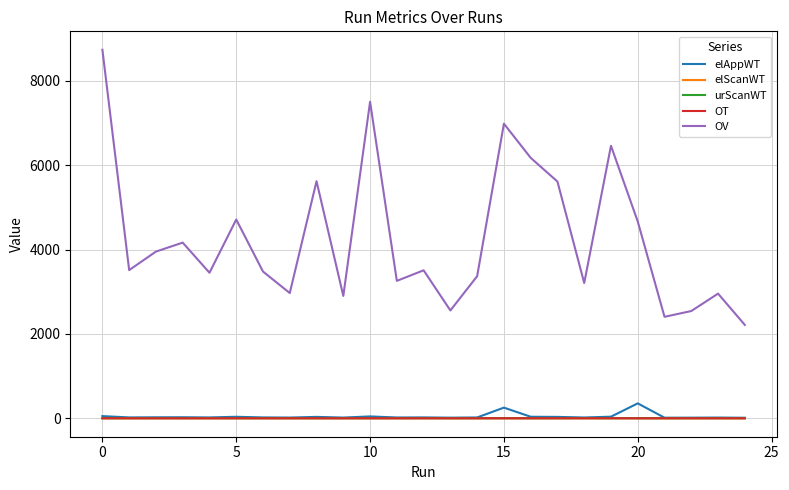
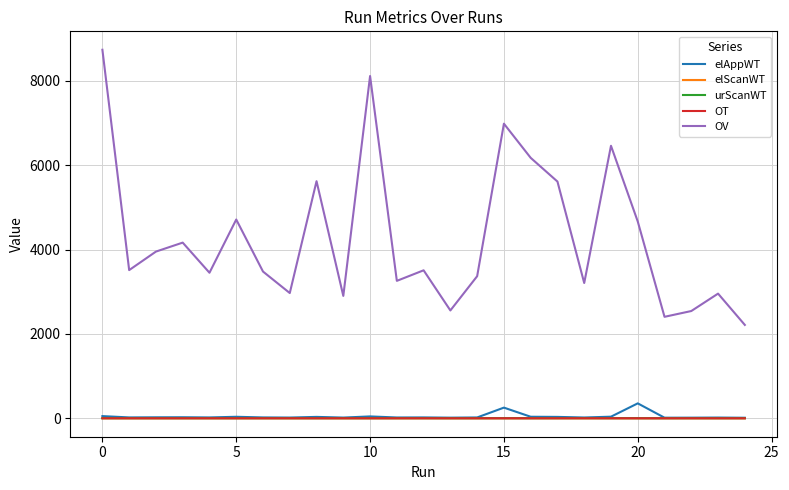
  {
    "elAppWT": {
      "15": 300,
      "20": 400
    },
    "OT": {
      "15": 0,
      "20": 0
    },
    "OV": {
      "0": 8700,
      "5": 4700,
-     "10": 7500,
+     "10": 8100,
      "15": 7000,
      "20": 4700
    }
  }
